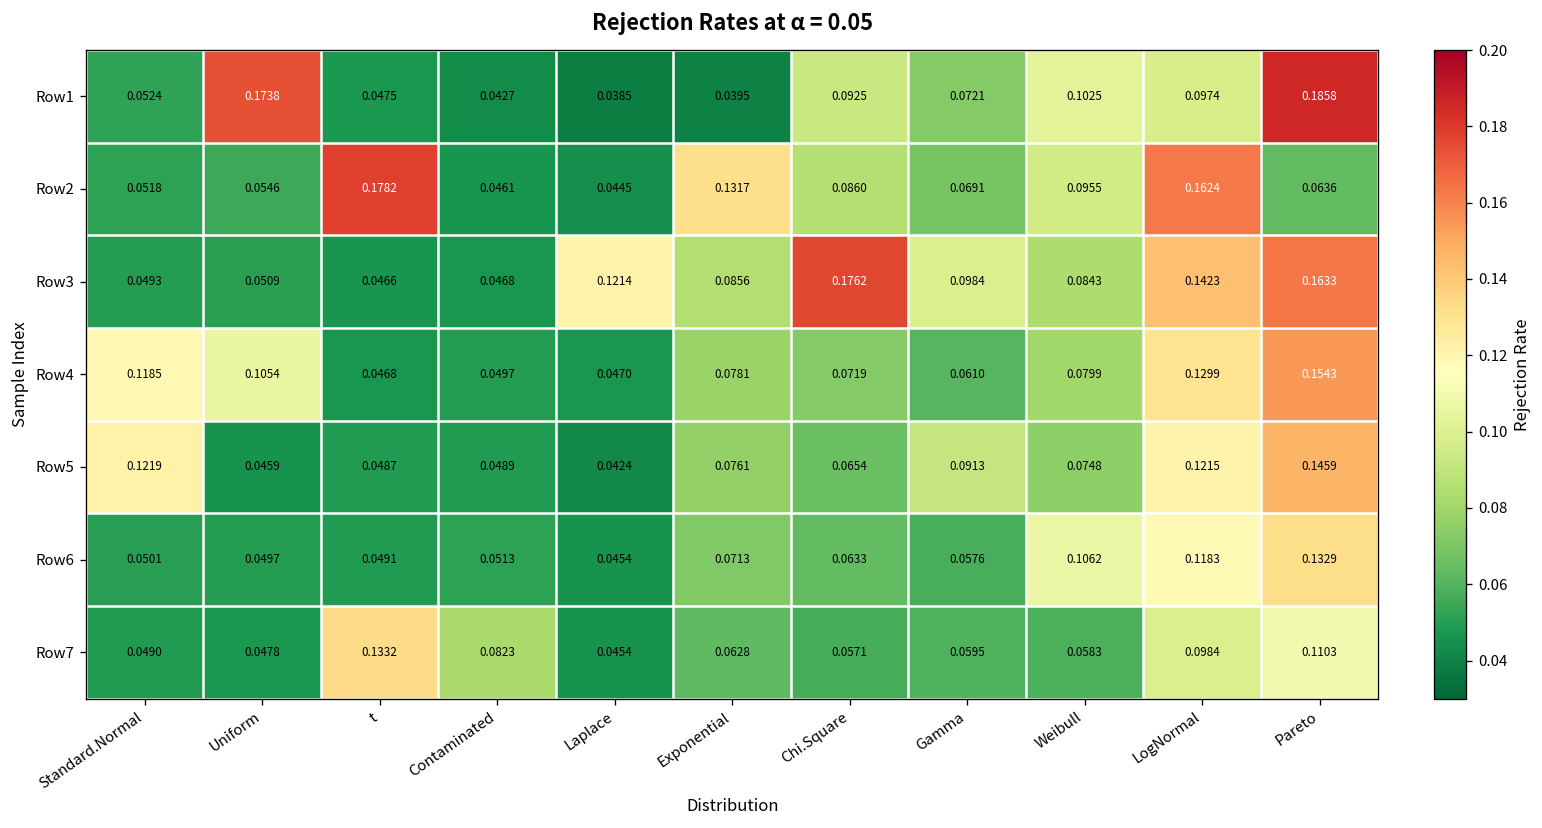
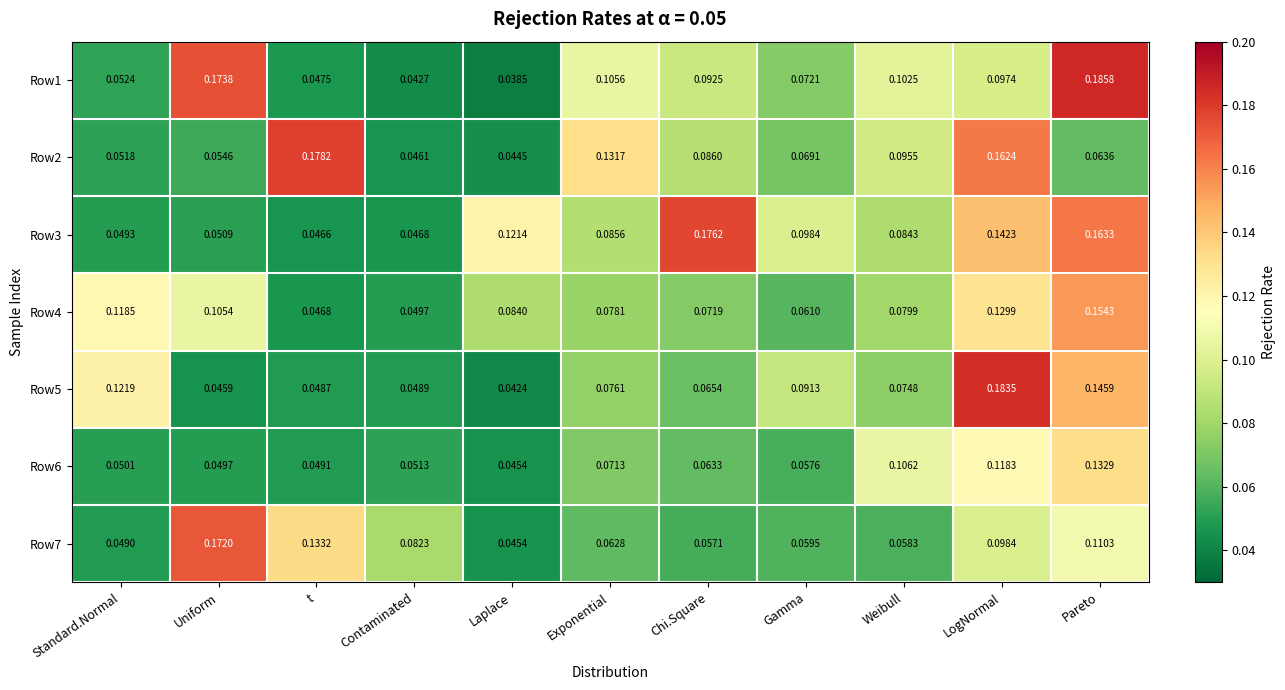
  {
    "Row1": {
      "Standard.Normal": 0.0524,
      "Uniform": 0.1738,
      "t": 0.0475,
      "Contaminated": 0.0427,
      "Laplace": 0.0385,
-     "Exponential": 0.0395,
+     "Exponential": 0.1056,
      "Chi.Square": 0.0925,
      "Gamma": 0.0721,
      "Weibull": 0.1025,
      "LogNormal": 0.0974,
      "Pareto": 0.1858
    },
    "Row2": {
      "Standard.Normal": 0.0518,
      "Uniform": 0.0546,
      "t": 0.1782,
      "Contaminated": 0.0461,
      "Laplace": 0.0445,
      "Exponential": 0.1317,
      "Chi.Square": 0.0860,
      "Gamma": 0.0691,
      "Weibull": 0.0955,
      "LogNormal": 0.1624,
      "Pareto": 0.0636
    },
    "Row3": {
      "Standard.Normal": 0.0493,
      "Uniform": 0.0509,
      "t": 0.0466,
      "Contaminated": 0.0468,
      "Laplace": 0.1214,
      "Exponential": 0.0856,
      "Chi.Square": 0.1762,
      "Gamma": 0.0984,
      "Weibull": 0.0843,
      "LogNormal": 0.1423,
      "Pareto": 0.1633
    },
    "Row4": {
      "Standard.Normal": 0.1185,
      "Uniform": 0.1054,
      "t": 0.0468,
      "Contaminated": 0.0497,
-     "Laplace": 0.0470,
+     "Laplace": 0.0840,
      "Exponential": 0.0781,
      "Chi.Square": 0.0719,
      "Gamma": 0.0610,
      "Weibull": 0.0799,
      "LogNormal": 0.1299,
      "Pareto": 0.1543
    },
    "Row5": {
      "Standard.Normal": 0.1219,
      "Uniform": 0.0459,
      "t": 0.0487,
      "Contaminated": 0.0489,
      "Laplace": 0.0424,
      "Exponential": 0.0761,
      "Chi.Square": 0.0654,
      "Gamma": 0.0913,
      "Weibull": 0.0748,
-     "LogNormal": 0.1215,
+     "LogNormal": 0.1835,
      "Pareto": 0.1459
    },
    "Row6": {
      "Standard.Normal": 0.0501,
      "Uniform": 0.0497,
      "t": 0.0491,
      "Contaminated": 0.0513,
      "Laplace": 0.0454,
      "Exponential": 0.0713,
      "Chi.Square": 0.0633,
      "Gamma": 0.0576,
      "Weibull": 0.1062,
      "LogNormal": 0.1183,
      "Pareto": 0.1329
    },
    "Row7": {
      "Standard.Normal": 0.0490,
-     "Uniform": 0.0478,
+     "Uniform": 0.1720,
      "t": 0.1332,
      "Contaminated": 0.0823,
      "Laplace": 0.0454,
      "Exponential": 0.0628,
      "Chi.Square": 0.0571,
      "Gamma": 0.0595,
      "Weibull": 0.0583,
      "LogNormal": 0.0984,
      "Pareto": 0.1103
    }
  }
